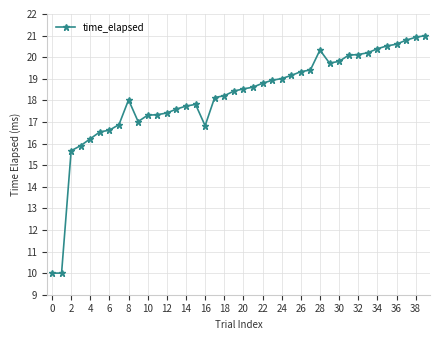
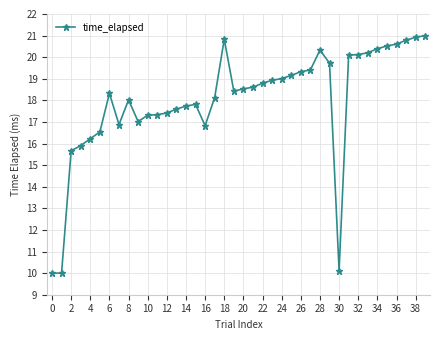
  {
    "0": 10.0,
    "2": 15.7,
    "4": 16.2,
-   "6": 16.6,
+   "6": 18.3,
    "8": 18.0,
    "10": 17.3,
    "12": 17.4,
    "14": 17.7,
    "16": 16.8,
-   "18": 18.2,
+   "18": 20.8,
    "20": 18.5,
    "22": 18.8,
    "24": 19.0,
    "26": 19.3,
    "28": 20.3,
-   "30": 19.8,
+   "30": 10.1,
    "32": 20.1,
    "34": 20.4,
    "36": 20.6,
    "38": 20.9
  }
